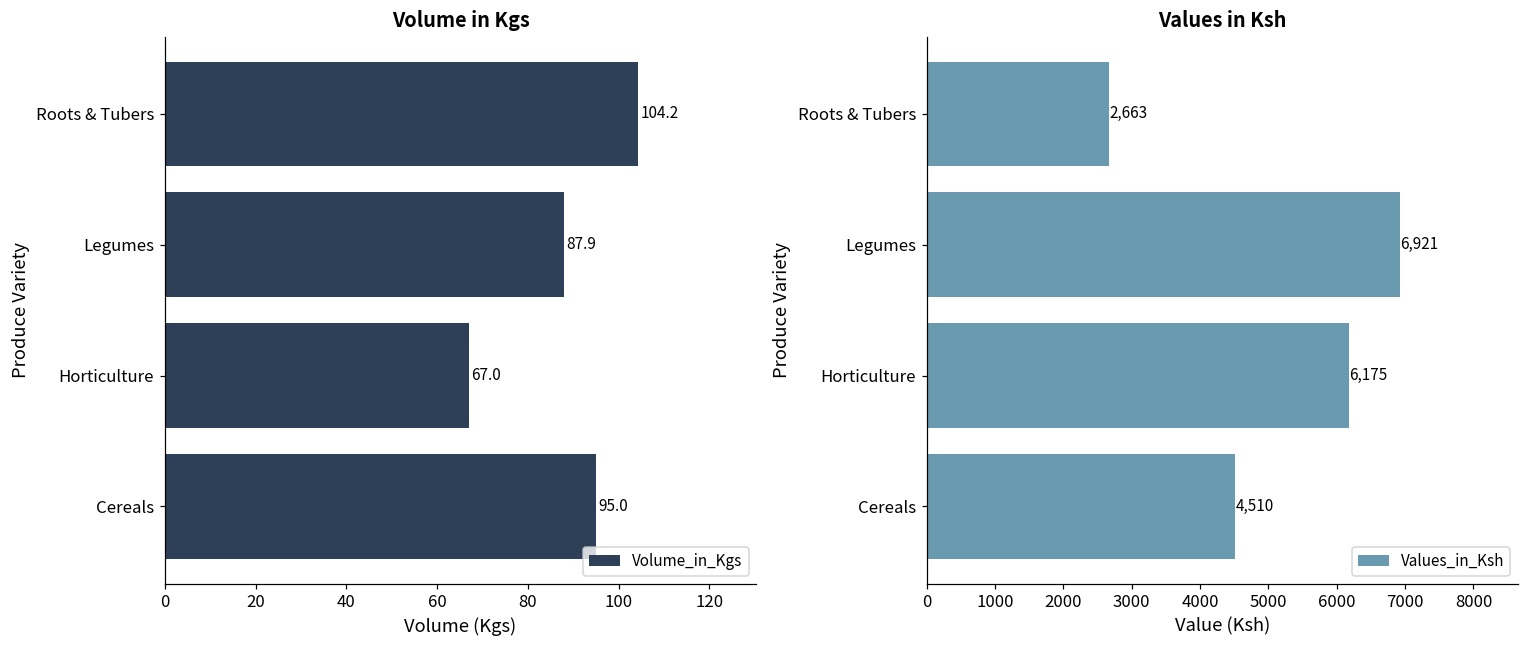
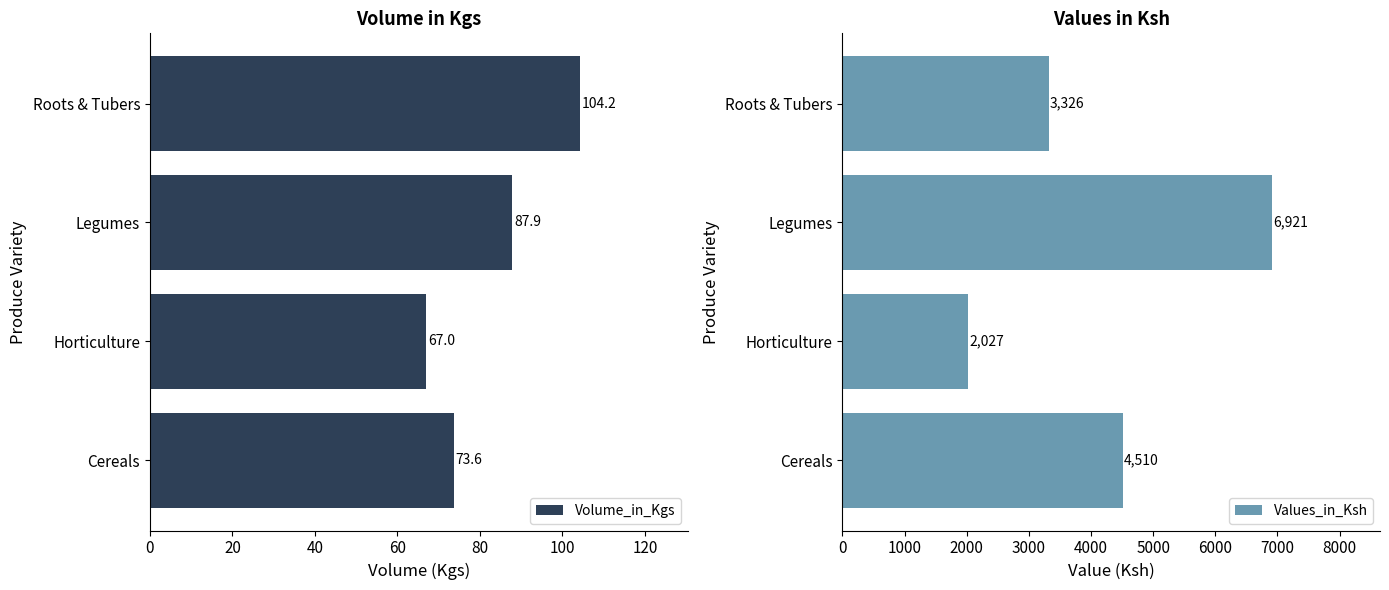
  {
    "Volume in Kgs": {
      "Roots & Tubers": "104.2",
      "Legumes": "87.9",
      "Horticulture": "67.0",
-     "Cereals": "95.0"
+     "Cereals": "73.6"
    },
    "Values in Ksh": {
-     "Roots & Tubers": "2,663",
+     "Roots & Tubers": "3,326",
      "Legumes": "6,921",
-     "Horticulture": "6,175",
+     "Horticulture": "2,027",
      "Cereals": "4,510"
    }
  }
